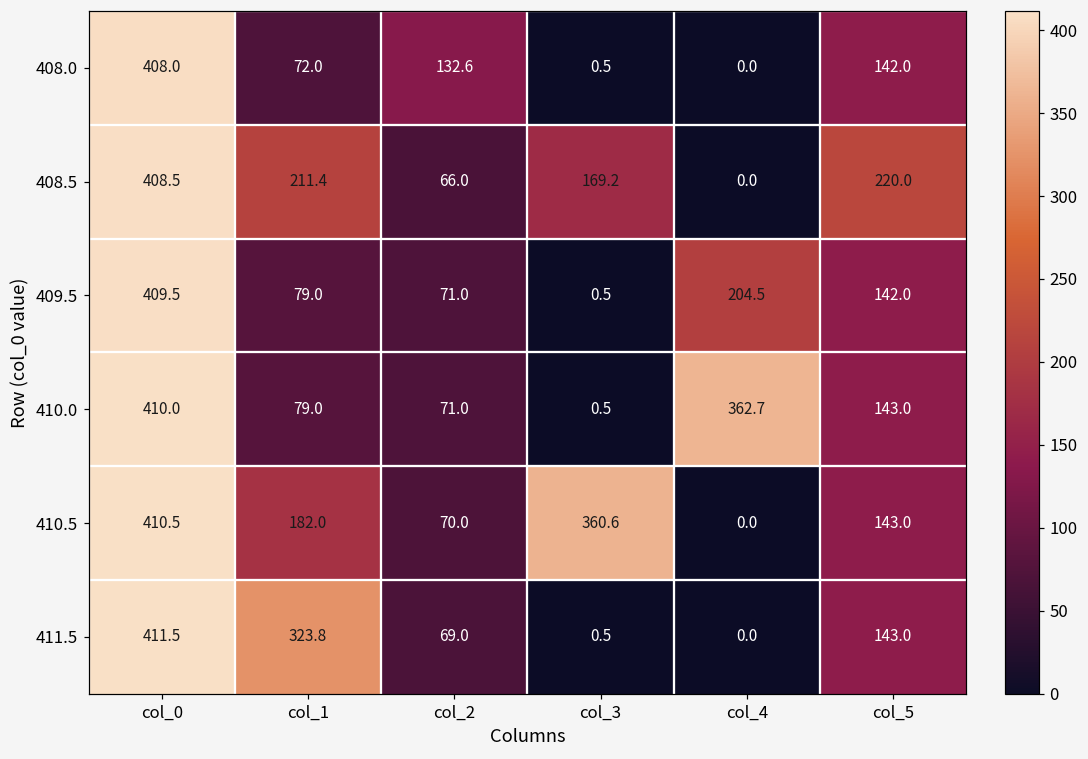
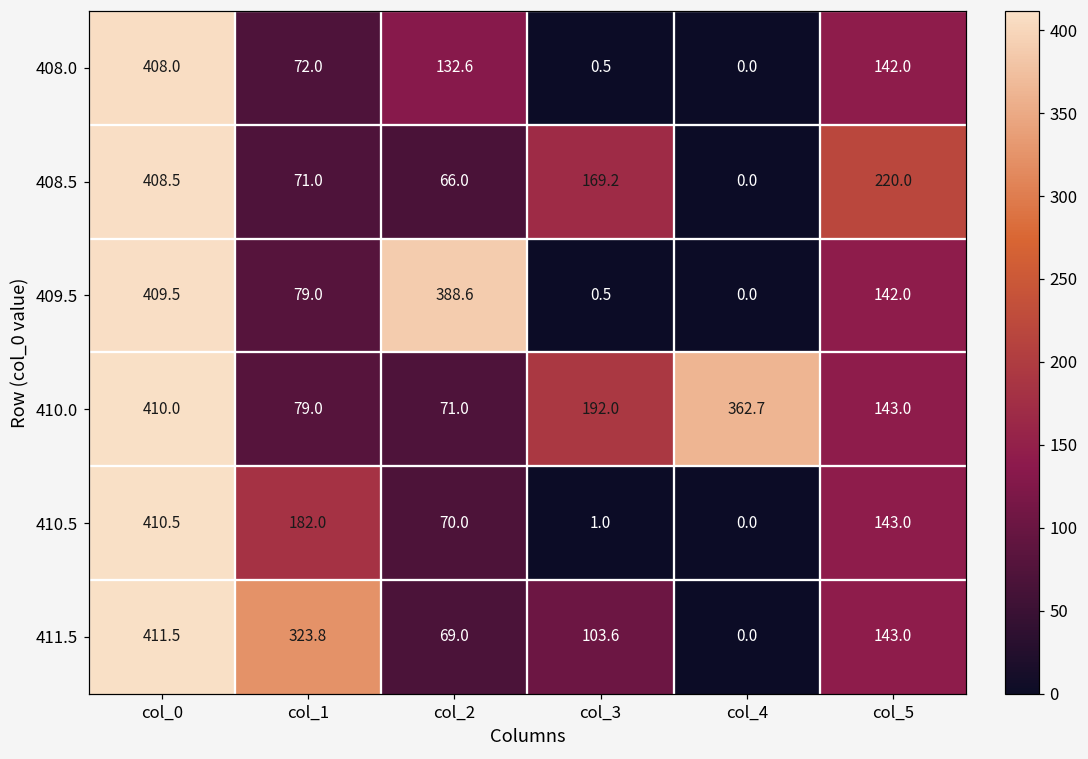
  {
    "408.0": {
      "col_0": 408.0,
      "col_1": 72.0,
      "col_2": 132.6,
      "col_3": 0.5,
      "col_4": 0.0,
      "col_5": 142.0
    },
    "408.5": {
      "col_0": 408.5,
-     "col_1": 211.4,
+     "col_1": 71.0,
      "col_2": 66.0,
      "col_3": 169.2,
      "col_4": 0.0,
      "col_5": 220.0
    },
    "409.5": {
      "col_0": 409.5,
      "col_1": 79.0,
-     "col_2": 71.0,
+     "col_2": 388.6,
      "col_3": 0.5,
-     "col_4": 204.5,
+     "col_4": 0.0,
      "col_5": 142.0
    },
    "410.0": {
      "col_0": 410.0,
      "col_1": 79.0,
      "col_2": 71.0,
-     "col_3": 0.5,
+     "col_3": 192.0,
      "col_4": 362.7,
      "col_5": 143.0
    },
    "410.5": {
      "col_0": 410.5,
      "col_1": 182.0,
      "col_2": 70.0,
-     "col_3": 360.6,
+     "col_3": 1.0,
      "col_4": 0.0,
      "col_5": 143.0
    },
    "411.5": {
      "col_0": 411.5,
      "col_1": 323.8,
      "col_2": 69.0,
-     "col_3": 0.5,
+     "col_3": 103.6,
      "col_4": 0.0,
      "col_5": 143.0
    }
  }
